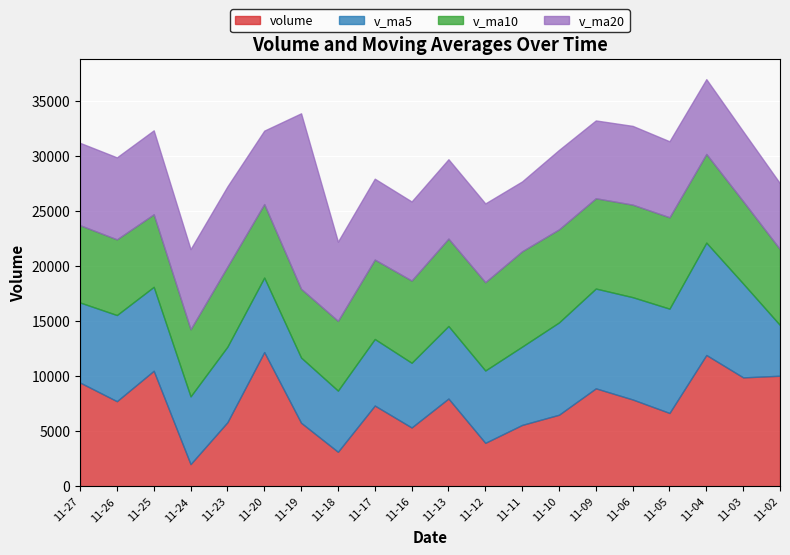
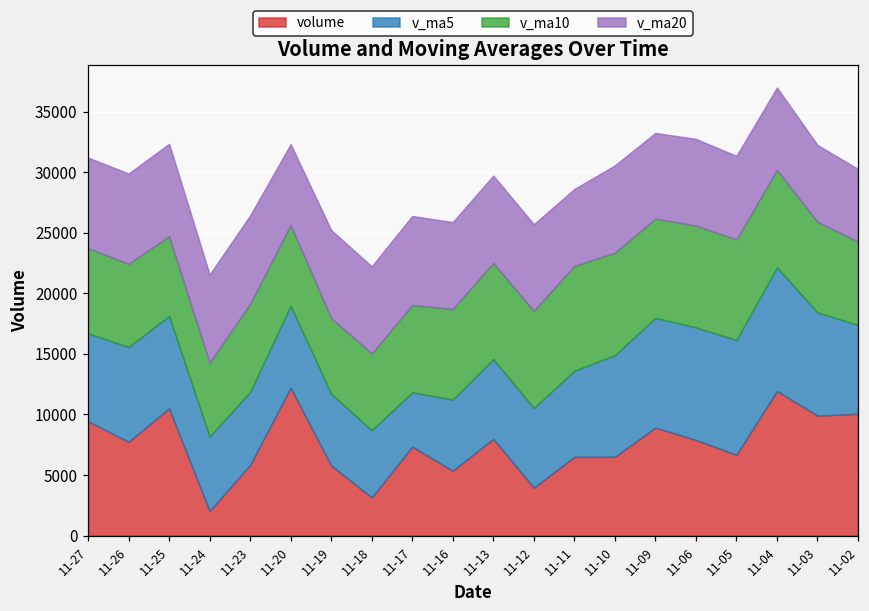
  {
    "volume": {
      "11-27": 9400,
      "11-26": 7700,
      "11-25": 10500,
      "11-24": 2000,
      "11-23": 5800,
      "11-20": 12200,
      "11-19": 5800,
      "11-18": 3100,
      "11-17": 7300,
      "11-16": 5400,
      "11-13": 8000,
      "11-12": 4000,
-     "11-11": 5600,
+     "11-11": 6500,
      "11-10": 6500,
      "11-09": 8900,
      "11-06": 7900,
      "11-05": 6700,
      "11-04": 11900,
      "11-03": 9900,
      "11-02": 10100
    },
    "v_ma5": {
      "11-27": 7300,
      "11-26": 7800,
      "11-25": 7600,
      "11-24": 6100,
-     "11-23": 6900,
+     "11-23": 6000,
      "11-20": 6800,
      "11-19": 5900,
      "11-18": 5600,
-     "11-17": 6000,
+     "11-17": 4500,
      "11-16": 5900,
      "11-13": 6600,
      "11-12": 6600,
      "11-11": 7100,
      "11-10": 8400,
      "11-09": 9100,
      "11-06": 9300,
      "11-05": 9500,
      "11-04": 10200,
      "11-03": 8500,
-     "11-02": 4600
+     "11-02": 7300
    },
    "v_ma10": {
      "11-27": 7000,
      "11-26": 6900,
      "11-25": 6600,
      "11-24": 6100,
      "11-23": 7300,
      "11-20": 6700,
      "11-19": 6200,
      "11-18": 6300,
      "11-17": 7200,
      "11-16": 7500,
      "11-13": 7900,
      "11-12": 8000,
      "11-11": 8700,
      "11-10": 8500,
      "11-09": 8200,
      "11-06": 8400,
      "11-05": 8300,
      "11-04": 8100,
      "11-03": 7500,
      "11-02": 6900
    },
    "v_ma20": {
      "11-27": 7500,
      "11-26": 7400,
      "11-25": 7600,
      "11-24": 7300,
      "11-23": 7300,
      "11-20": 6700,
-     "11-19": 15900,
+     "11-19": 7300,
      "11-18": 7200,
      "11-17": 7300,
      "11-16": 7200,
      "11-13": 7200,
      "11-12": 7200,
      "11-11": 6300,
      "11-10": 7200,
      "11-09": 7100,
      "11-06": 7200,
      "11-05": 6900,
      "11-04": 6800,
      "11-03": 6300,
      "11-02": 6000
    }
  }
